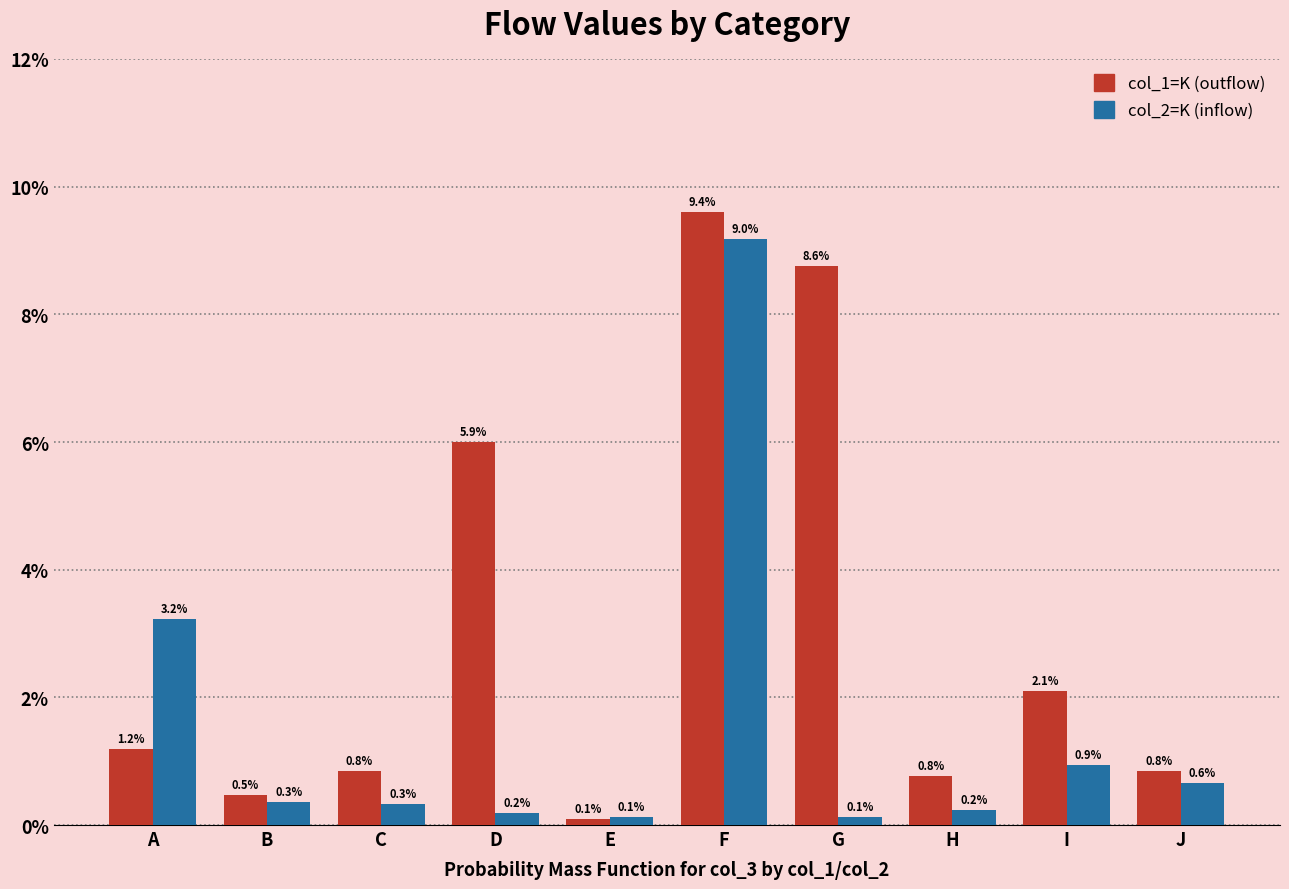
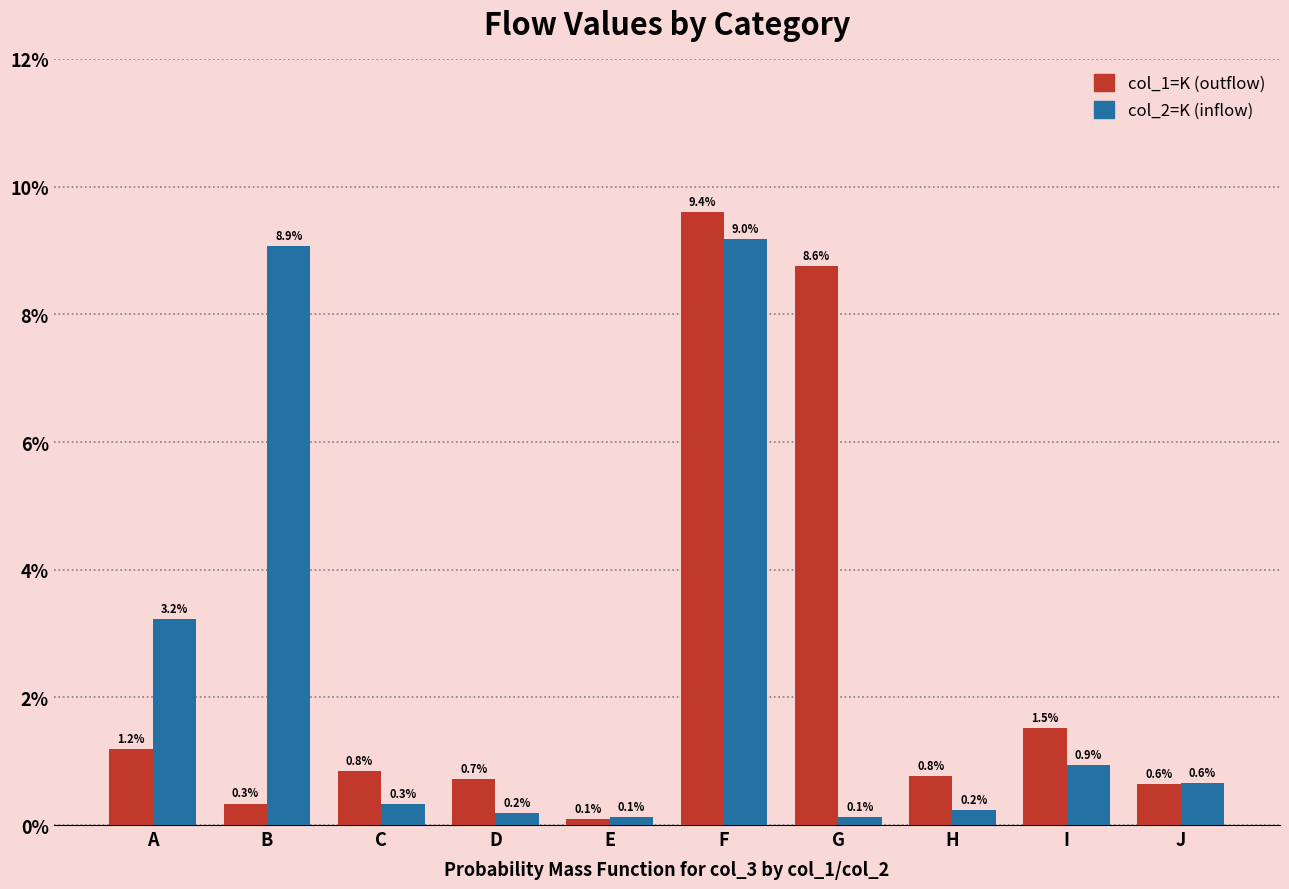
  {
    "col_1=K (outflow)": {
      "A": "1.2%",
-     "B": "0.5%",
+     "B": "0.3%",
      "C": "0.8%",
-     "D": "5.9%",
+     "D": "0.7%",
      "E": "0.1%",
      "F": "9.4%",
      "G": "8.6%",
      "H": "0.8%",
-     "I": "2.1%",
-     "J": "0.8%"
+     "I": "1.5%",
+     "J": "0.6%"
    },
    "col_2=K (inflow)": {
      "A": "3.2%",
-     "B": "0.3%",
+     "B": "8.9%",
      "C": "0.3%",
      "D": "0.2%",
      "E": "0.1%",
      "F": "9.0%",
      "G": "0.1%",
      "H": "0.2%",
      "I": "0.9%",
      "J": "0.6%"
    }
  }
